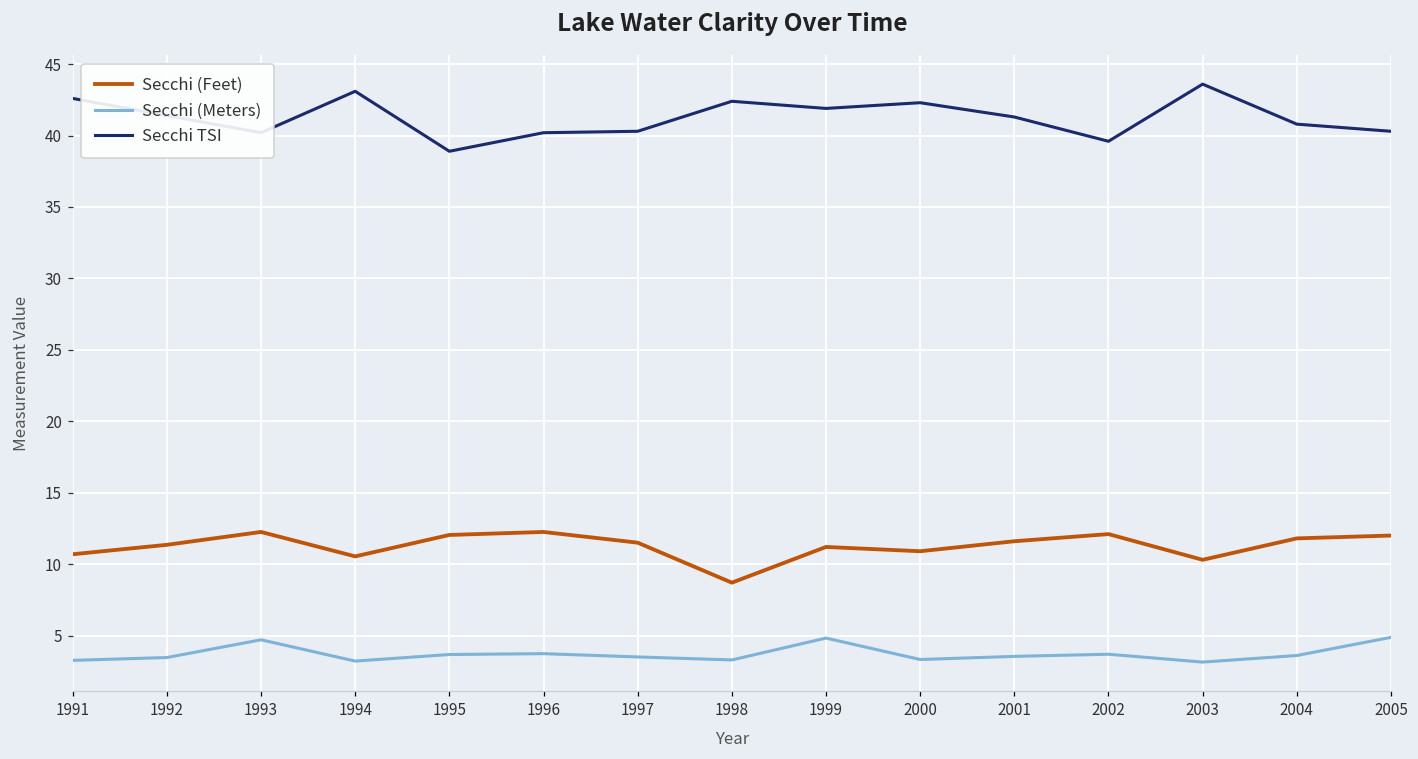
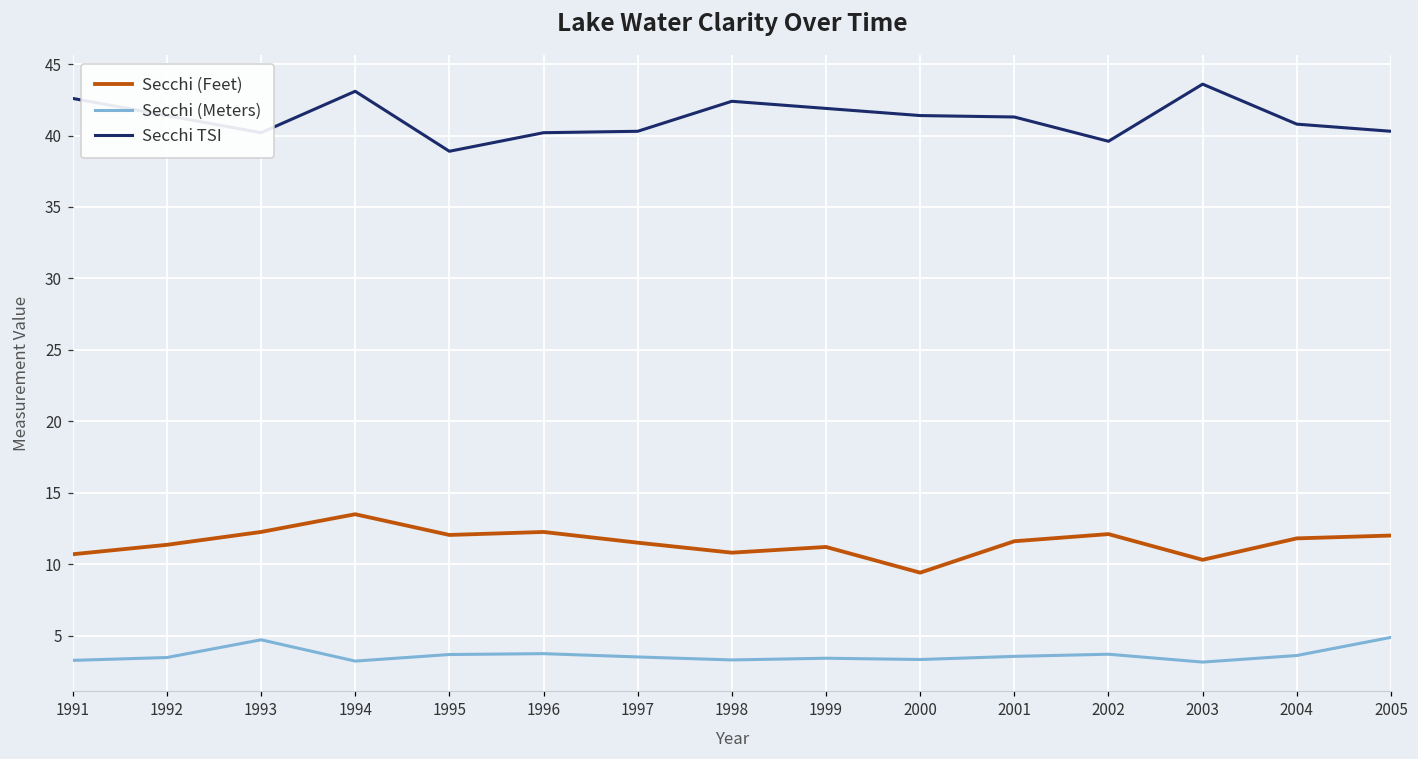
  {
    "Secchi (Feet)": {
      "1991": 10.7,
      "1992": 11.4,
      "1993": 12.3,
-     "1994": 10.5,
+     "1994": 13.5,
      "1995": 12.0,
      "1996": 12.3,
      "1997": 11.5,
-     "1998": 8.7,
+     "1998": 10.8,
      "1999": 11.2,
-     "2000": 10.9,
+     "2000": 9.4,
      "2001": 11.6,
      "2002": 12.1,
      "2003": 10.3,
      "2004": 11.8,
      "2005": 12.0
    },
    "Secchi (Meters)": {
      "1991": 3.3,
      "1992": 3.5,
      "1993": 4.7,
      "1994": 3.2,
      "1995": 3.7,
      "1996": 3.7,
      "1997": 3.5,
      "1998": 3.3,
-     "1999": 4.8,
+     "1999": 3.4,
      "2000": 3.3,
      "2001": 3.5,
      "2002": 3.7,
      "2003": 3.1,
      "2004": 3.6,
      "2005": 4.9
    },
    "Secchi TSI": {
      "1991": 42.6,
      "1994": 43.1,
      "1995": 38.9,
      "1996": 40.2,
      "1997": 40.3,
      "1998": 42.4,
      "1999": 41.9,
-     "2000": 42.3,
+     "2000": 41.4,
      "2001": 41.3,
      "2002": 39.6,
      "2003": 43.6,
      "2004": 40.8,
      "2005": 40.3
    }
  }
